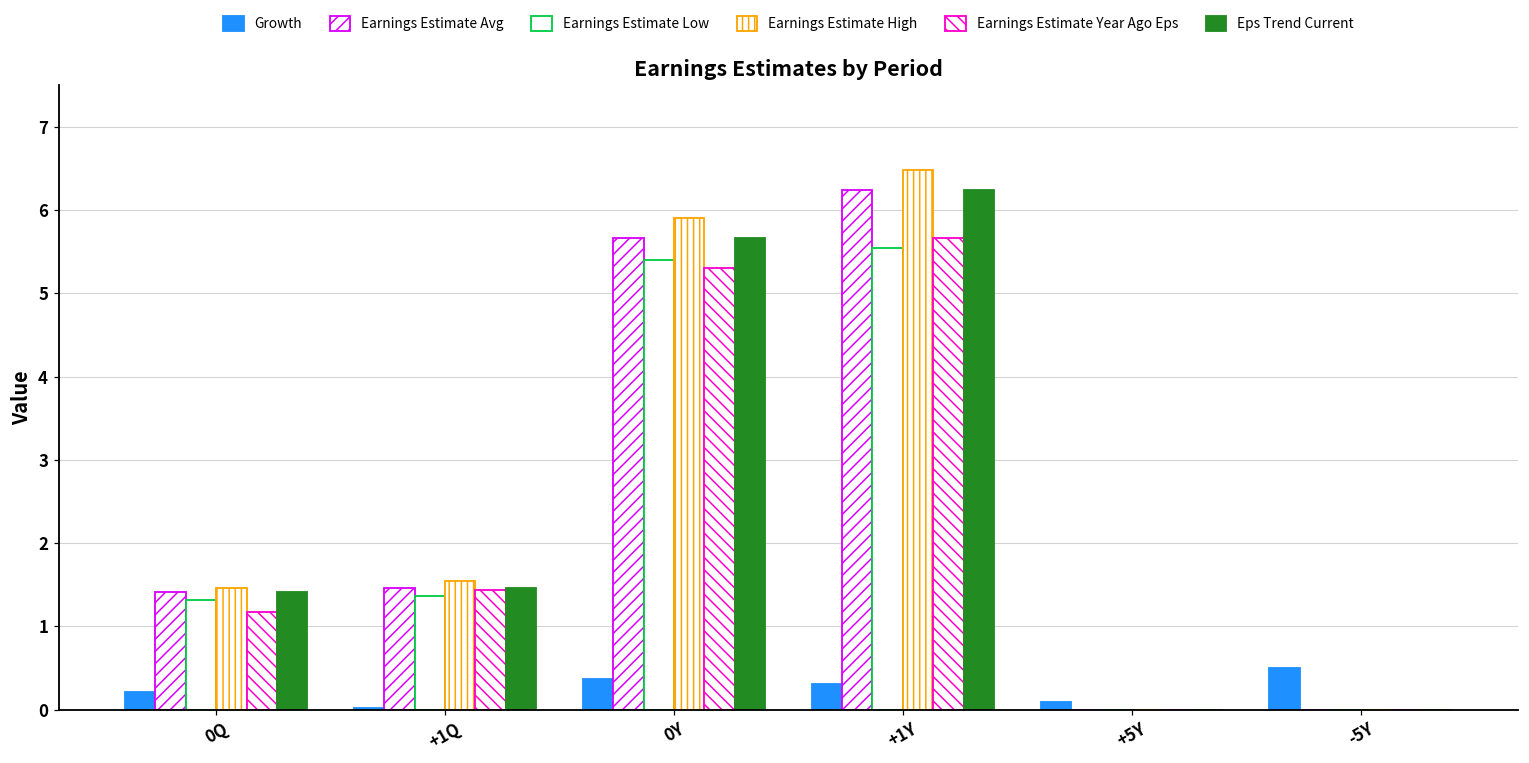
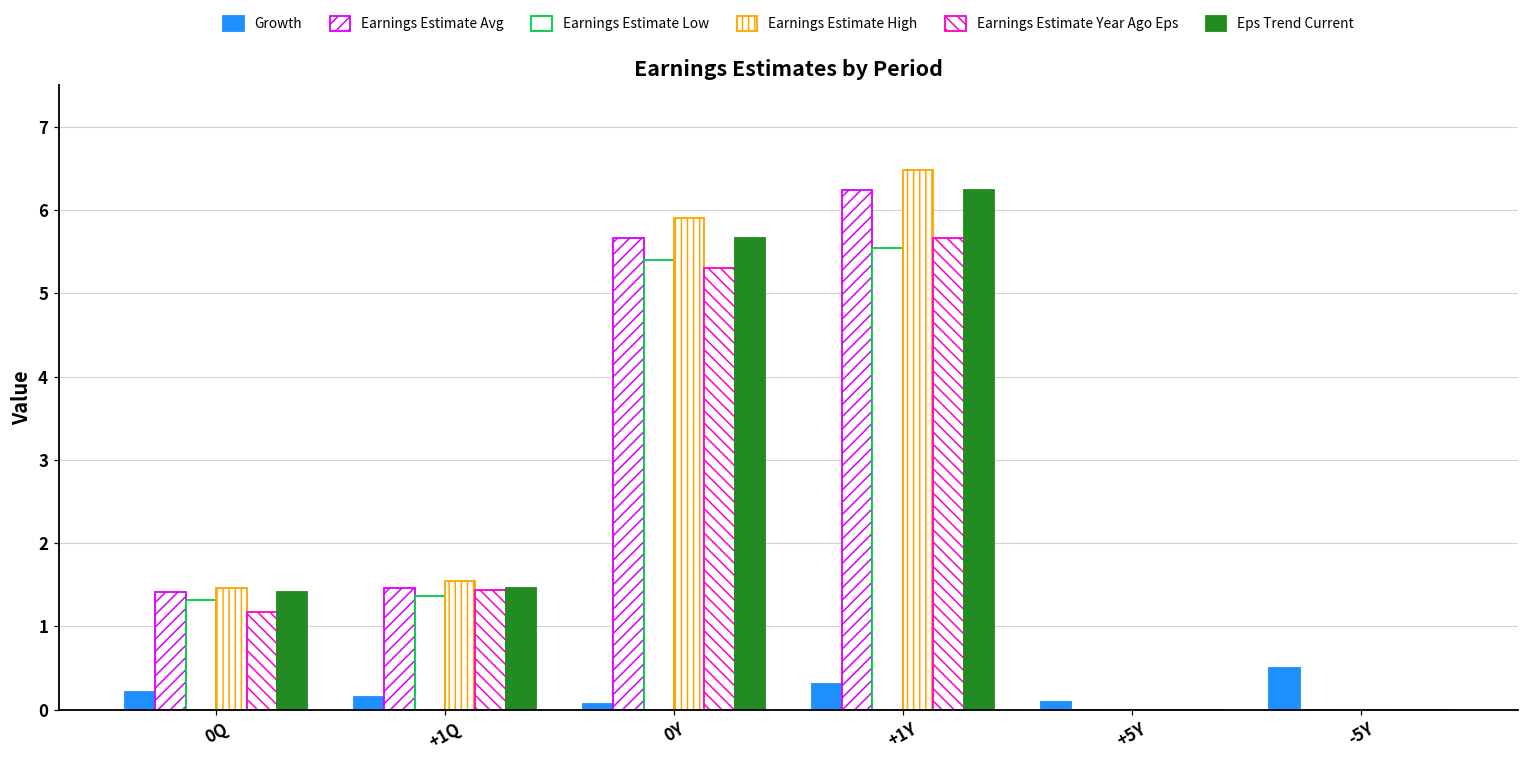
  {
    "Growth": {
      "0Q": 0.2,
-     "+1Q": 0.0,
-     "0Y": 0.4,
+     "+1Q": 0.2,
+     "0Y": 0.1,
      "+1Y": 0.3,
      "+5Y": 0.1,
      "-5Y": 0.5
    },
    "Eps Trend Current": {
      "0Q": 1.4,
      "+1Q": 1.5,
      "0Y": 5.7,
      "+1Y": 6.2,
      "+5Y": 0.0,
      "-5Y": 0.0
    }
  }
